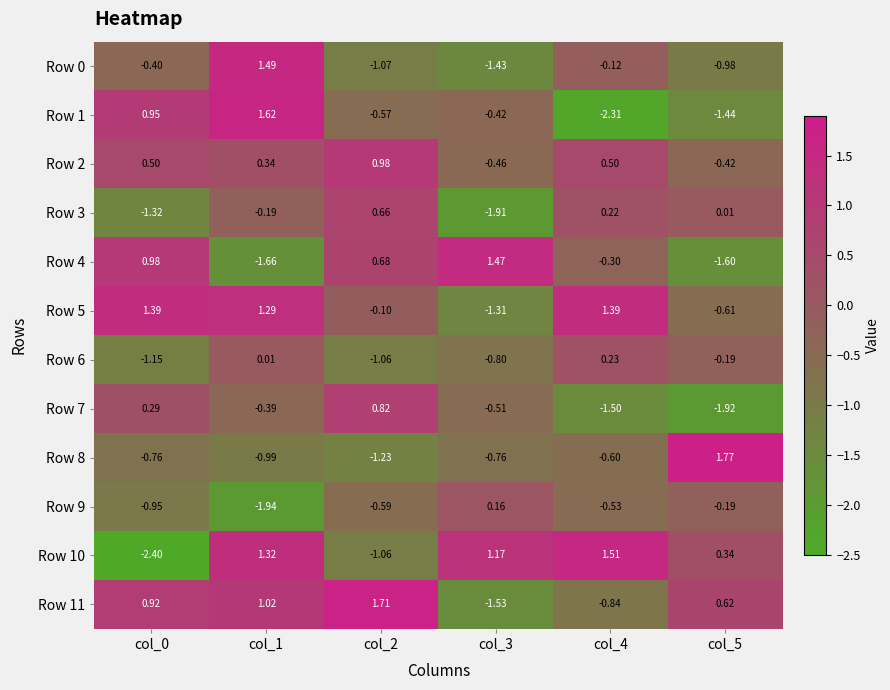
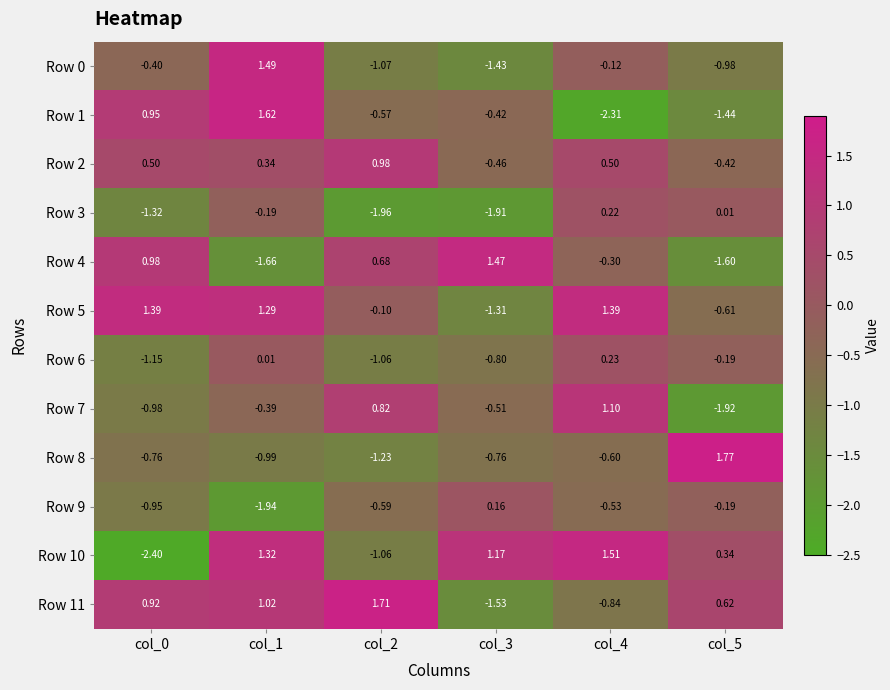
  {
    "Row 0": {
      "col_0": -0.40,
      "col_1": 1.49,
      "col_2": -1.07,
      "col_3": -1.43,
      "col_4": -0.12,
      "col_5": -0.98
    },
    "Row 1": {
      "col_0": 0.95,
      "col_1": 1.62,
      "col_2": -0.57,
      "col_3": -0.42,
      "col_4": -2.31,
      "col_5": -1.44
    },
    "Row 2": {
      "col_0": 0.50,
      "col_1": 0.34,
      "col_2": 0.98,
      "col_3": -0.46,
      "col_4": 0.50,
      "col_5": -0.42
    },
    "Row 3": {
      "col_0": -1.32,
      "col_1": -0.19,
-     "col_2": 0.66,
+     "col_2": -1.96,
      "col_3": -1.91,
      "col_4": 0.22,
      "col_5": 0.01
    },
    "Row 4": {
      "col_0": 0.98,
      "col_1": -1.66,
      "col_2": 0.68,
      "col_3": 1.47,
      "col_4": -0.30,
      "col_5": -1.60
    },
    "Row 5": {
      "col_0": 1.39,
      "col_1": 1.29,
      "col_2": -0.10,
      "col_3": -1.31,
      "col_4": 1.39,
      "col_5": -0.61
    },
    "Row 6": {
      "col_0": -1.15,
      "col_1": 0.01,
      "col_2": -1.06,
      "col_3": -0.80,
      "col_4": 0.23,
      "col_5": -0.19
    },
    "Row 7": {
-     "col_0": 0.29,
+     "col_0": -0.98,
      "col_1": -0.39,
      "col_2": 0.82,
      "col_3": -0.51,
-     "col_4": -1.50,
+     "col_4": 1.10,
      "col_5": -1.92
    },
    "Row 8": {
      "col_0": -0.76,
      "col_1": -0.99,
      "col_2": -1.23,
      "col_3": -0.76,
      "col_4": -0.60,
      "col_5": 1.77
    },
    "Row 9": {
      "col_0": -0.95,
      "col_1": -1.94,
      "col_2": -0.59,
      "col_3": 0.16,
      "col_4": -0.53,
      "col_5": -0.19
    },
    "Row 10": {
      "col_0": -2.40,
      "col_1": 1.32,
      "col_2": -1.06,
      "col_3": 1.17,
      "col_4": 1.51,
      "col_5": 0.34
    },
    "Row 11": {
      "col_0": 0.92,
      "col_1": 1.02,
      "col_2": 1.71,
      "col_3": -1.53,
      "col_4": -0.84,
      "col_5": 0.62
    }
  }
